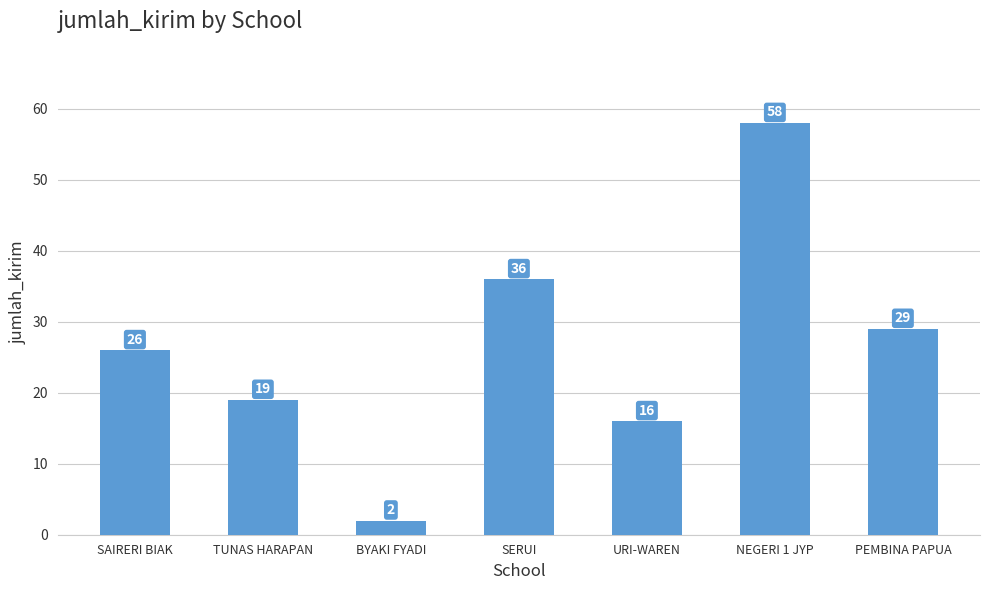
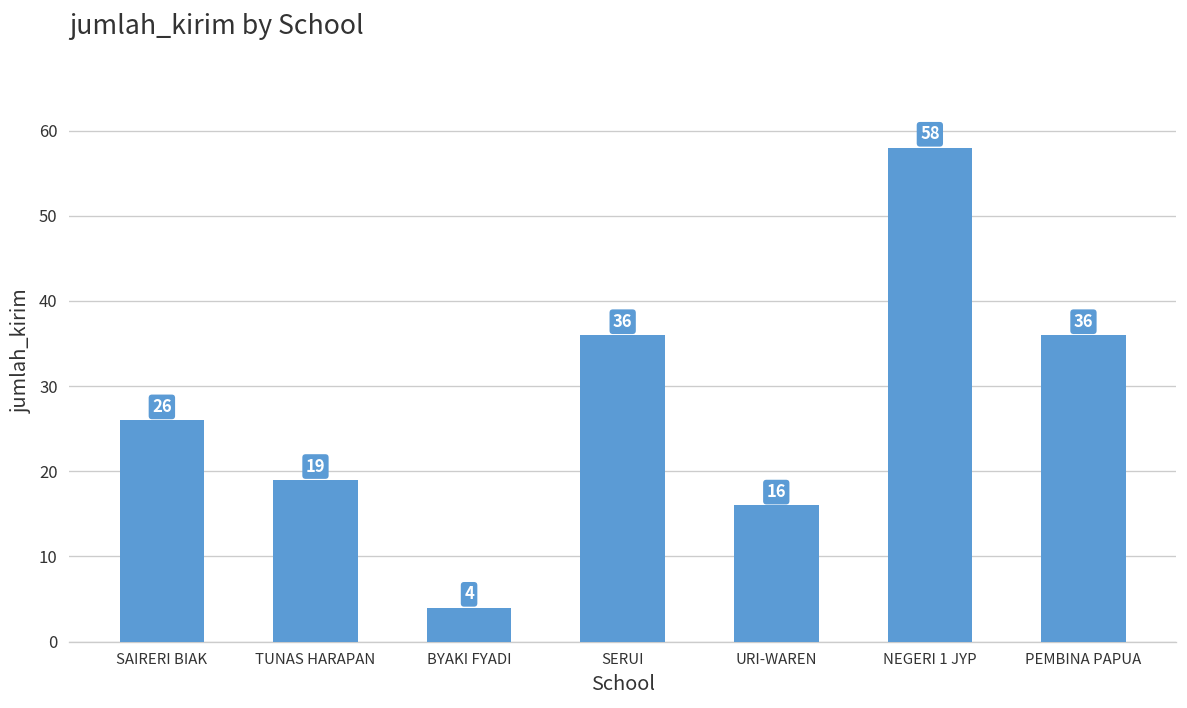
  {
-   "BYAKI FYADI": 2,
-   "PEMBINA PAPUA": 29
+   "BYAKI FYADI": 4,
+   "PEMBINA PAPUA": 36
  }
